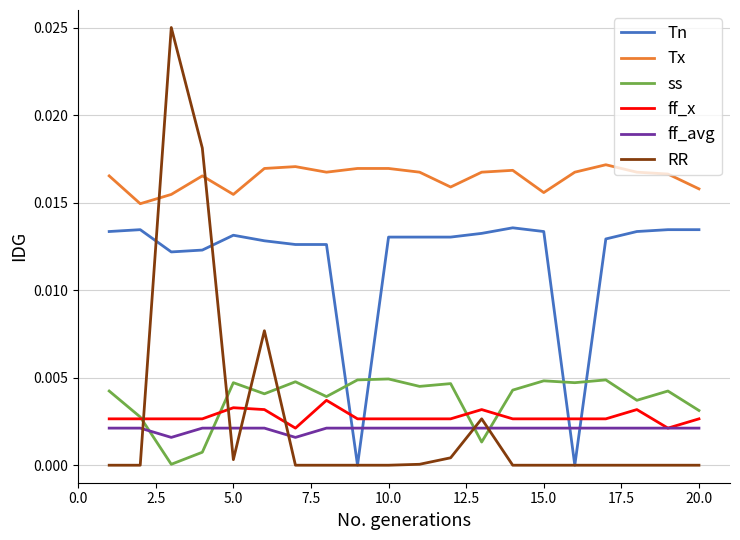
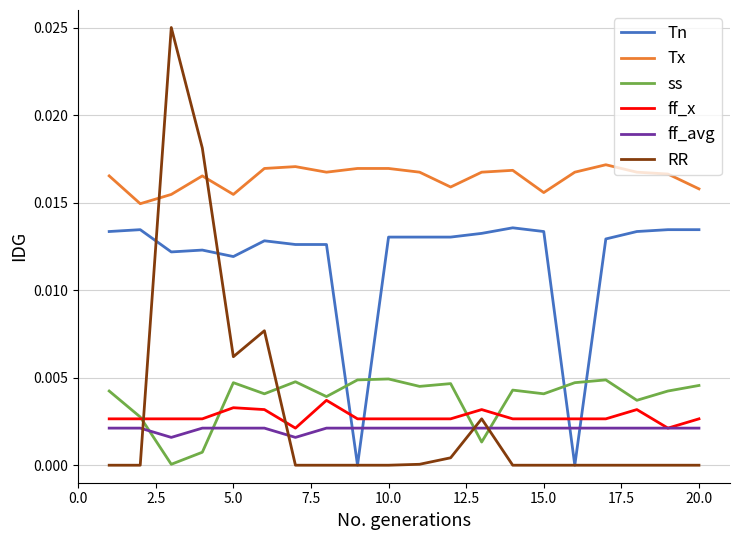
  {
    "Tn": {
-     "5.0": 0.0131,
+     "5.0": 0.0119,
      "10.0": 0.0130,
      "15.0": 0.0133,
      "20.0": 0.0135
    },
    "Tx": {
      "5.0": 0.0155,
      "10.0": 0.0169,
      "15.0": 0.0156,
      "20.0": 0.0158
    },
    "ss": {
      "5.0": 0.0047,
      "10.0": 0.0049,
-     "15.0": 0.0048,
-     "20.0": 0.0031
+     "15.0": 0.0041,
+     "20.0": 0.0046
    },
    "ff_x": {
      "5.0": 0.0033,
      "10.0": 0.0026,
      "15.0": 0.0026,
      "20.0": 0.0026
    },
    "ff_avg": {
      "5.0": 0.0021,
      "10.0": 0.0021,
      "15.0": 0.0021,
      "20.0": 0.0021
    },
    "RR": {
-     "5.0": 0.0003,
+     "5.0": 0.0062,
      "10.0": 0.0000,
      "15.0": 0.0000,
      "20.0": 0.0000
    }
  }
